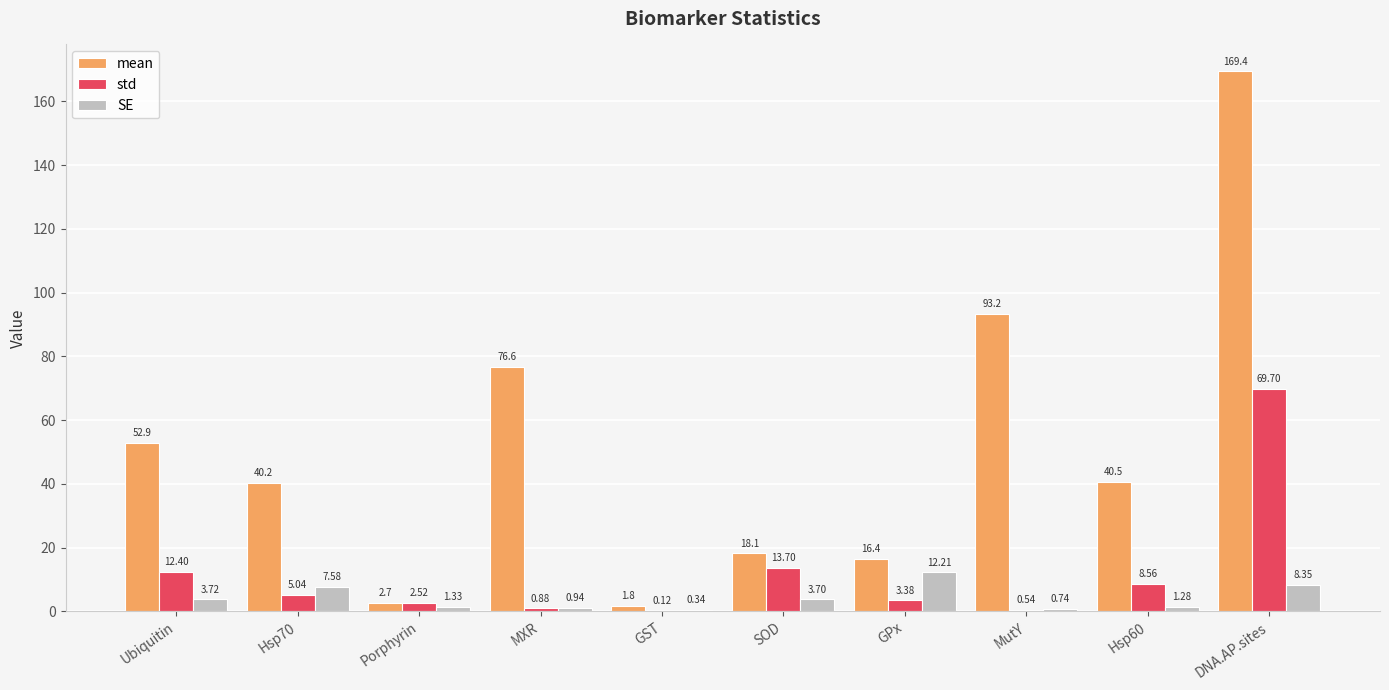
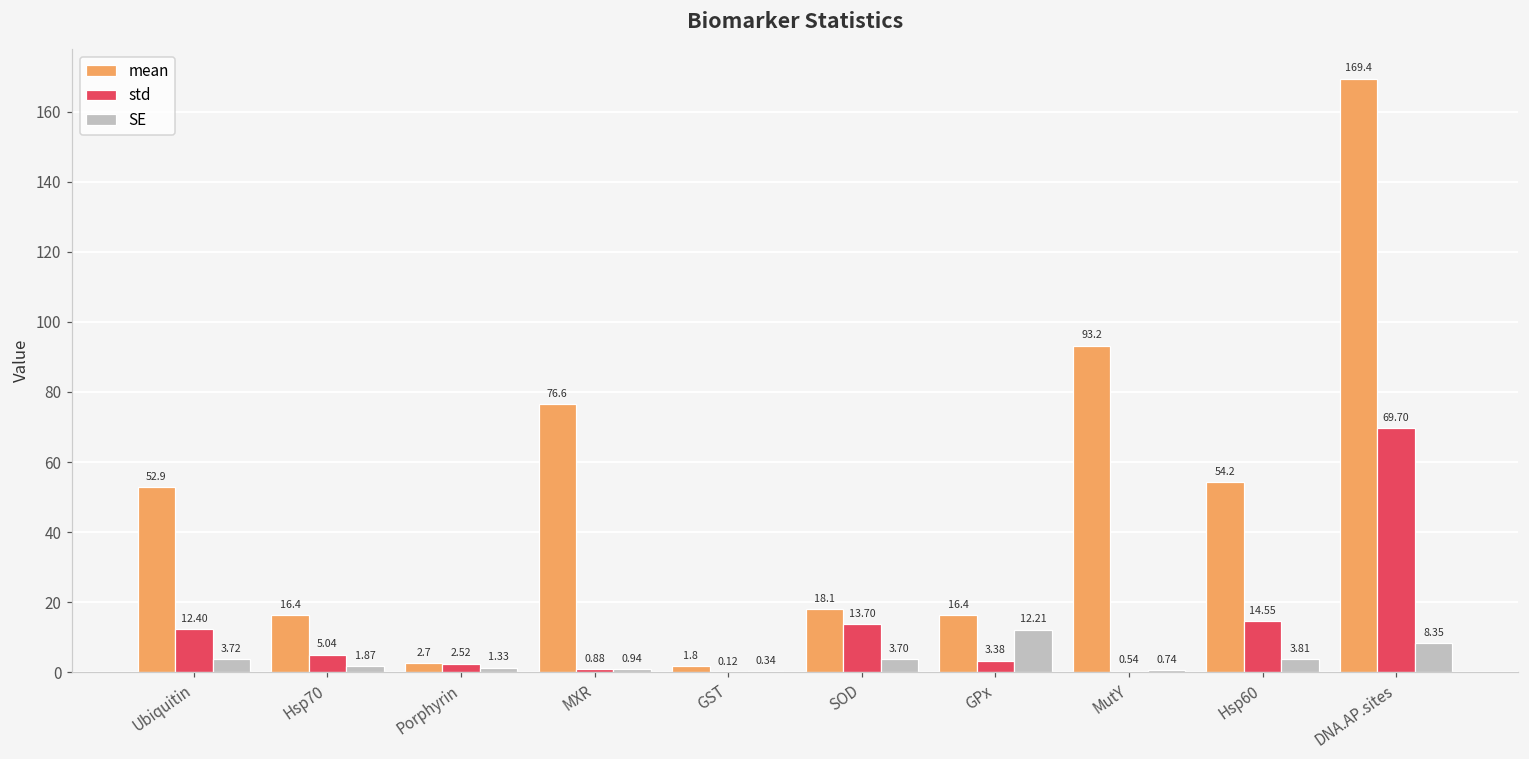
  {
    "mean": {
      "Ubiquitin": 52.9,
-     "Hsp70": 40.2,
+     "Hsp70": 16.4,
      "Porphyrin": 2.7,
      "MXR": 76.6,
      "GST": 1.8,
      "SOD": 18.1,
      "GPx": 16.4,
      "MutY": 93.2,
-     "Hsp60": 40.5,
+     "Hsp60": 54.2,
      "DNA.AP.sites": 169.4
    },
    "std": {
      "Ubiquitin": 12.40,
      "Hsp70": 5.04,
      "Porphyrin": 2.52,
      "MXR": 0.88,
      "GST": 0.12,
      "SOD": 13.70,
      "GPx": 3.38,
      "MutY": 0.54,
-     "Hsp60": 8.56,
+     "Hsp60": 14.55,
      "DNA.AP.sites": 69.70
    },
    "SE": {
      "Ubiquitin": 3.72,
-     "Hsp70": 7.58,
+     "Hsp70": 1.87,
      "Porphyrin": 1.33,
      "MXR": 0.94,
      "GST": 0.34,
      "SOD": 3.70,
      "GPx": 12.21,
      "MutY": 0.74,
-     "Hsp60": 1.28,
+     "Hsp60": 3.81,
      "DNA.AP.sites": 8.35
    }
  }
